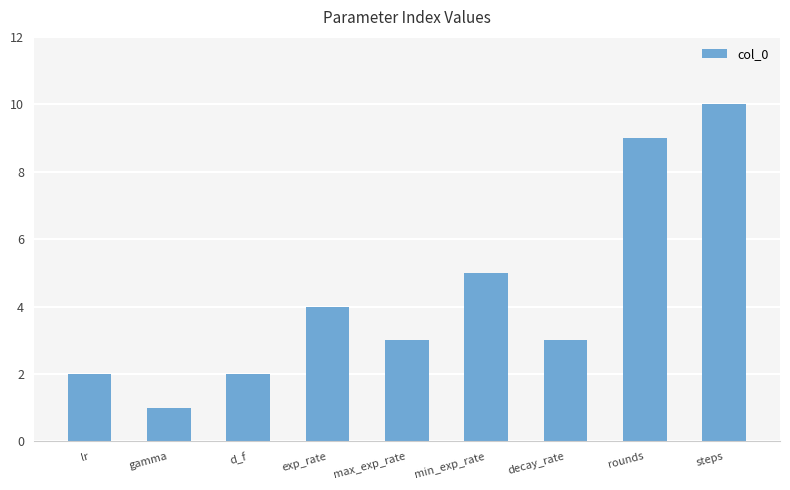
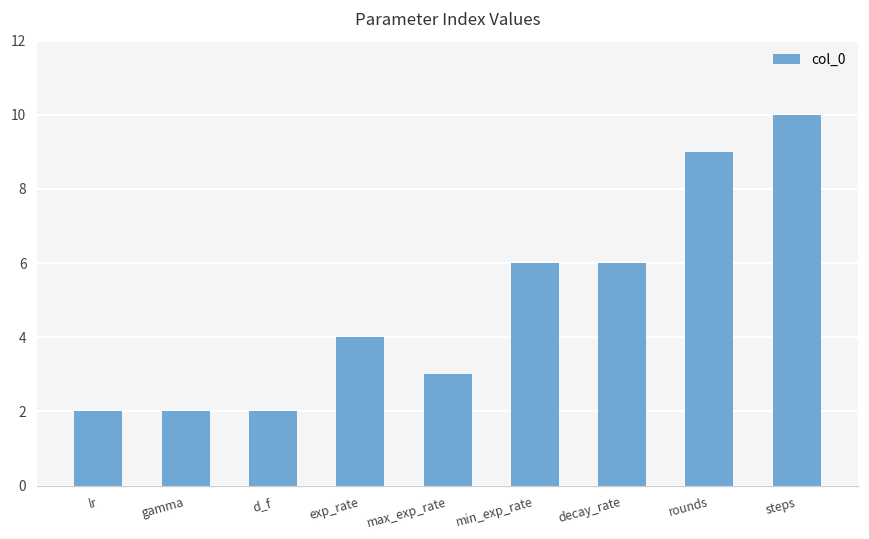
  {
    "lr": 2,
-   "gamma": 1,
+   "gamma": 2,
    "d_f": 2,
    "exp_rate": 4,
    "max_exp_rate": 3,
-   "min_exp_rate": 5,
-   "decay_rate": 3,
+   "min_exp_rate": 6,
+   "decay_rate": 6,
    "rounds": 9,
    "steps": 10
  }
